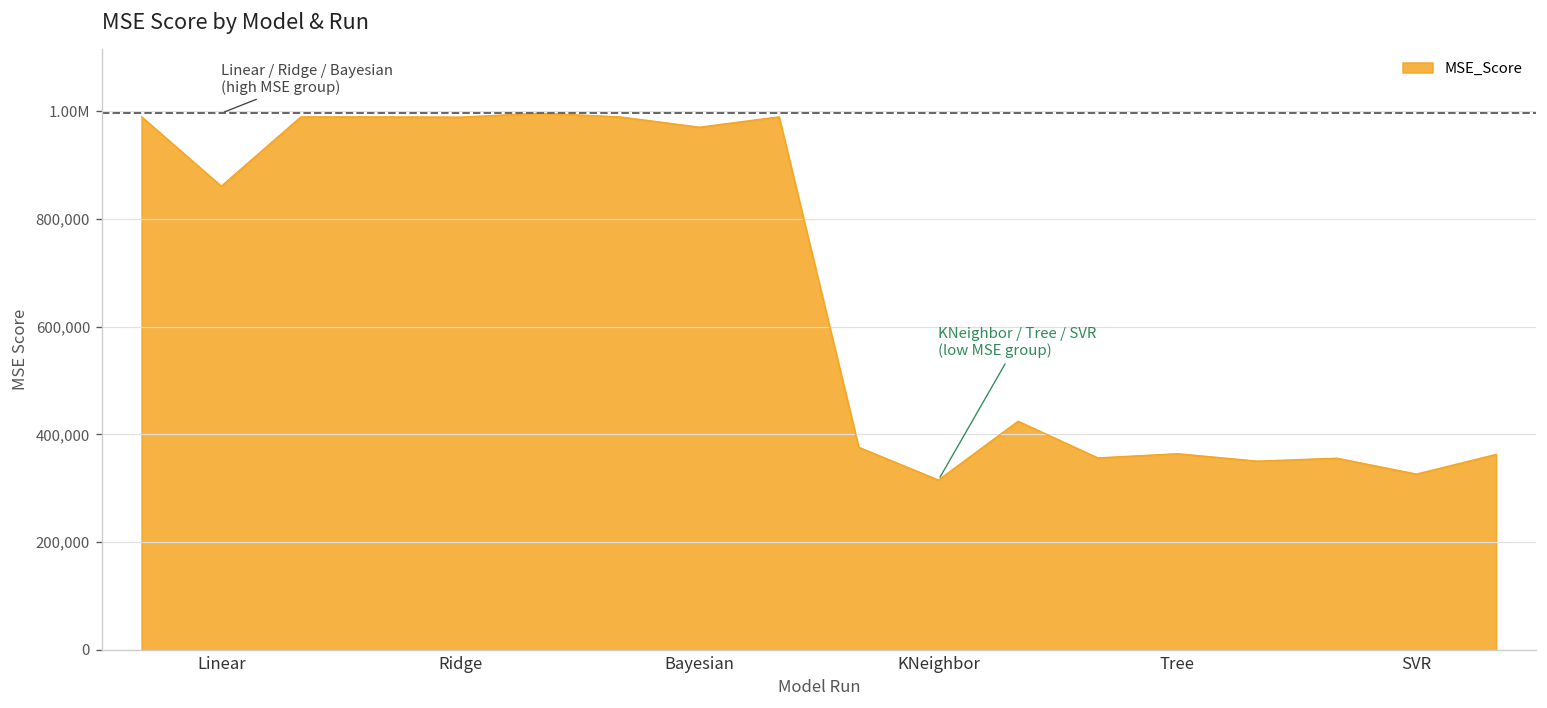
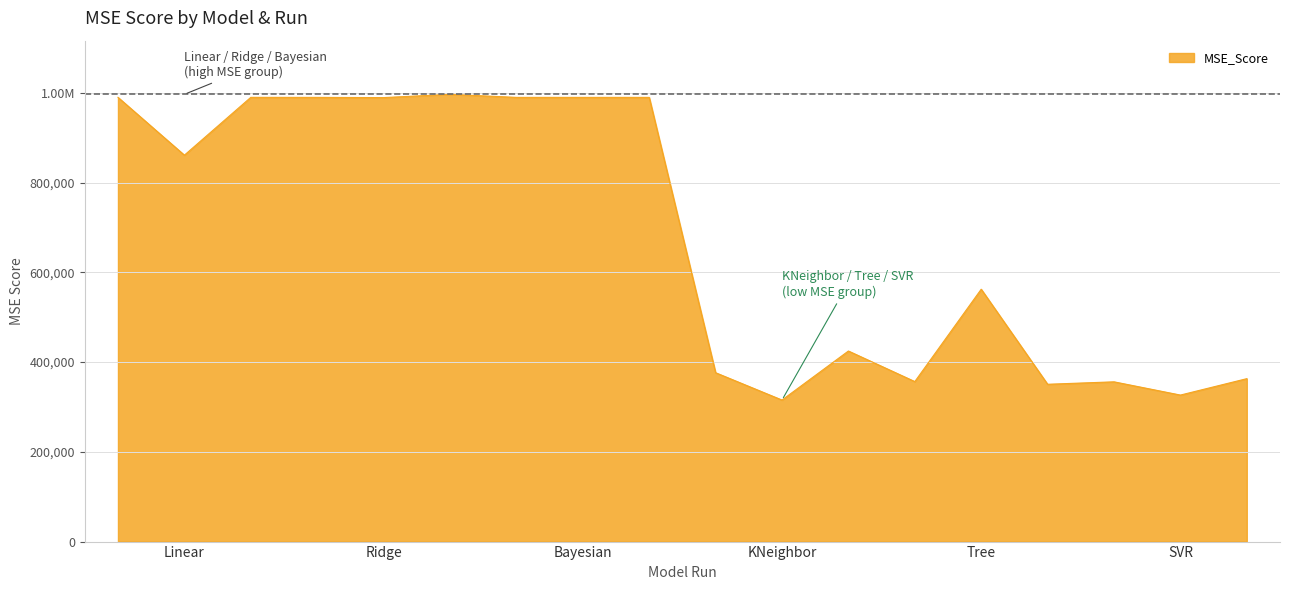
  {
    "Linear": "860,000",
    "Ridge": "990,000",
-   "Bayesian": "970,000",
+   "Bayesian": "990,000",
    "KNeighbor": "320,000",
-   "Tree": "360,000",
+   "Tree": "560,000",
    "SVR": "330,000"
  }
